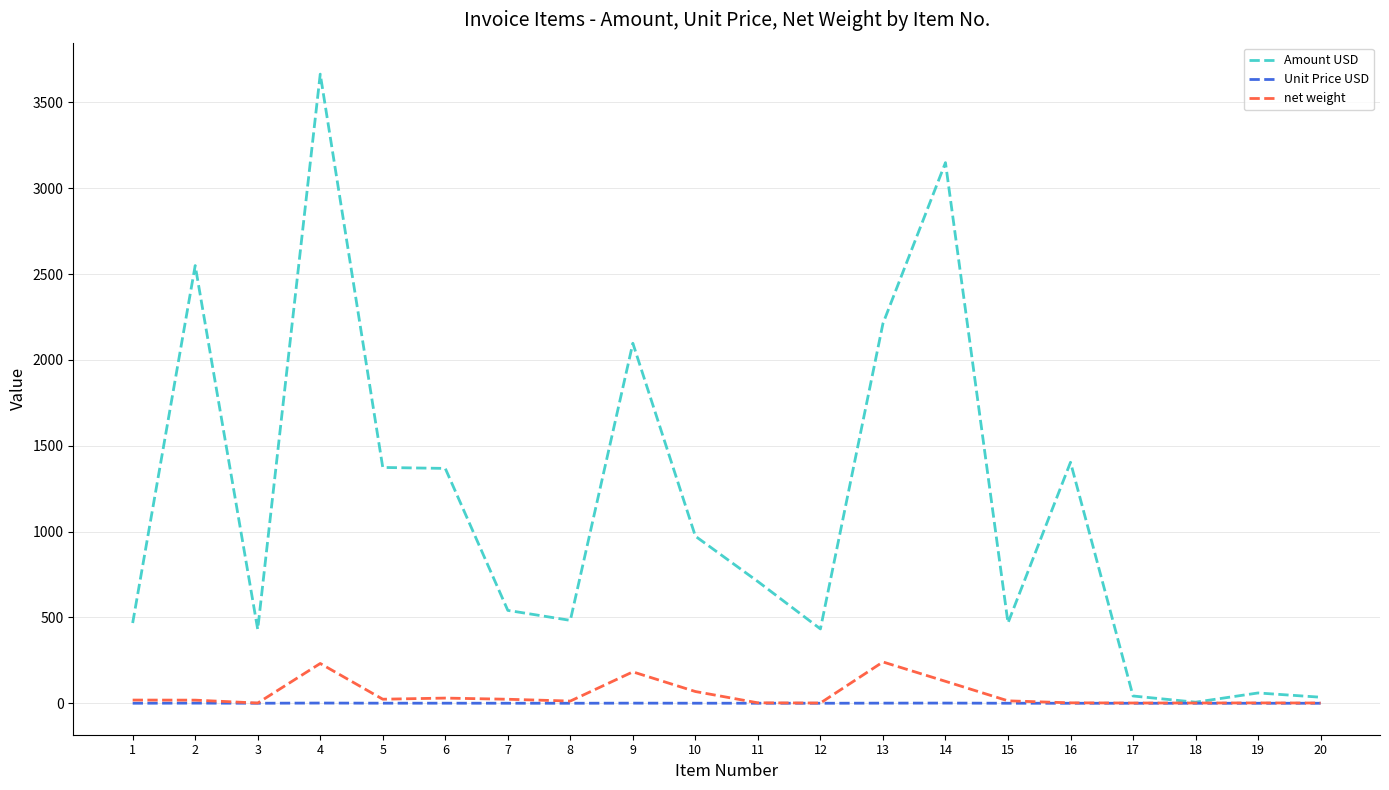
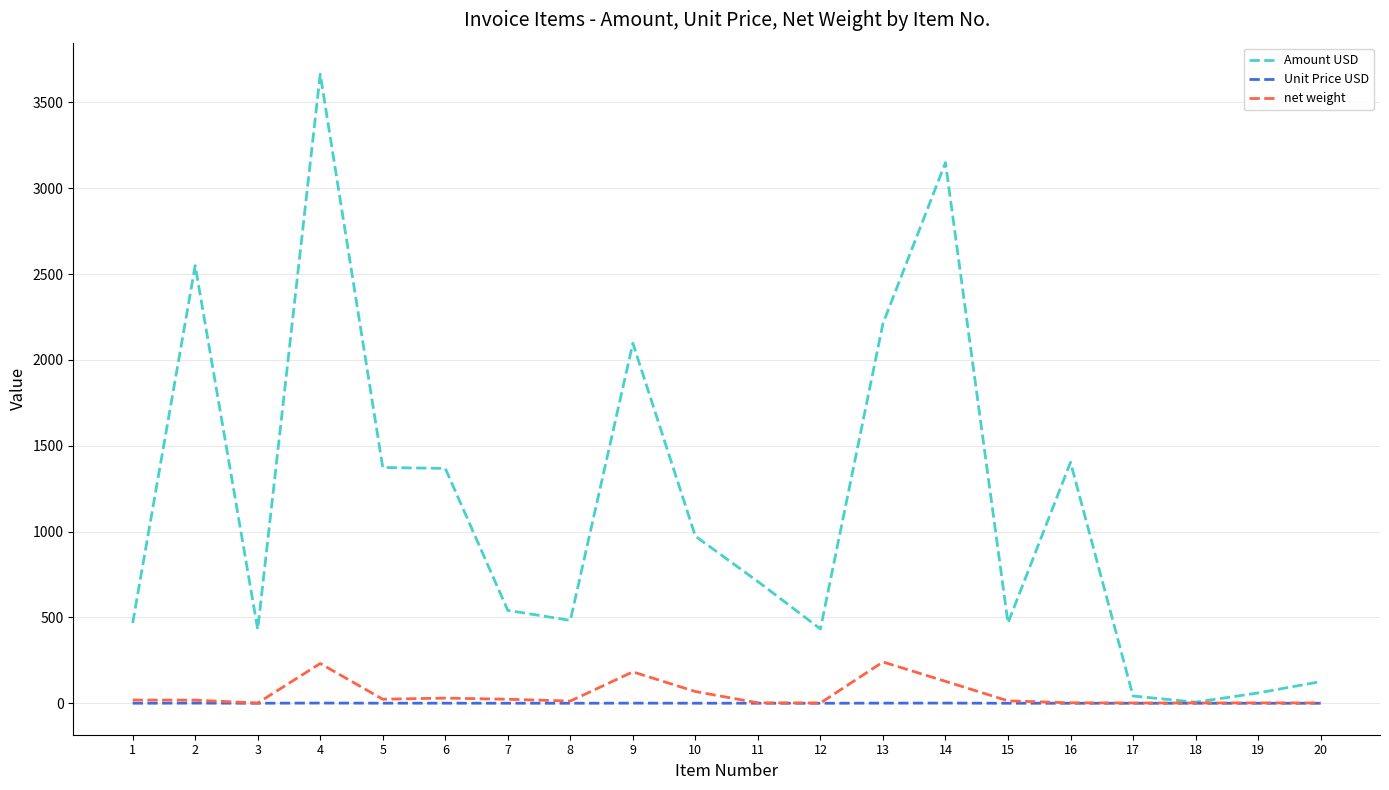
  {
    "Amount USD": {
      "1": 470,
      "2": 2550,
      "3": 430,
      "4": 3660,
      "5": 1370,
      "6": 1370,
      "7": 540,
      "8": 480,
      "9": 2100,
      "10": 970,
      "11": 710,
      "12": 430,
      "13": 2210,
      "14": 3150,
      "15": 470,
      "16": 1400,
      "17": 40,
      "19": 60,
-     "20": 40
+     "20": 130
    },
    "Unit Price USD": {
      "1": 0,
      "2": 0,
      "4": 0,
      "5": 0,
      "6": 0,
      "7": 0,
      "9": 0,
      "10": 0,
      "13": 0,
      "14": 0
    },
    "net weight": {
      "1": 20,
      "2": 20,
      "4": 230,
      "5": 20,
      "6": 30,
      "7": 20,
      "9": 180,
      "10": 70,
      "13": 240,
      "14": 130
    }
  }
